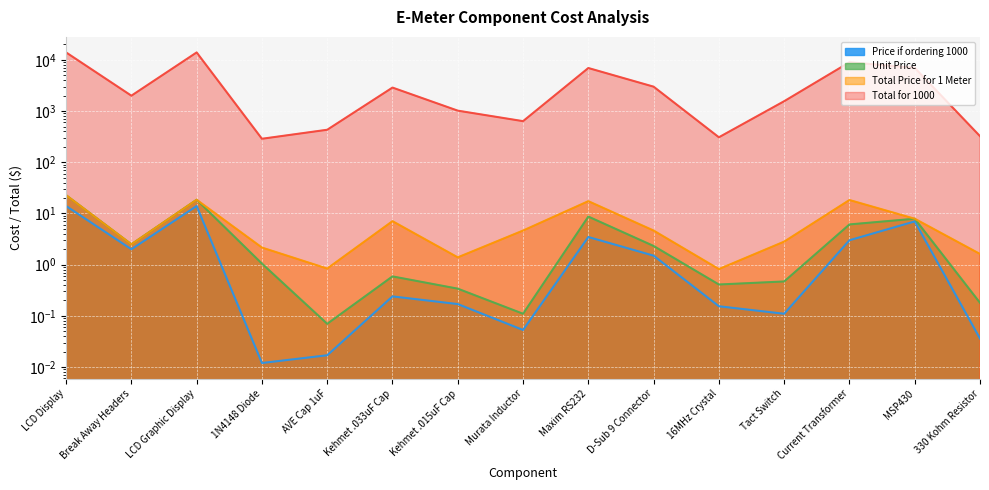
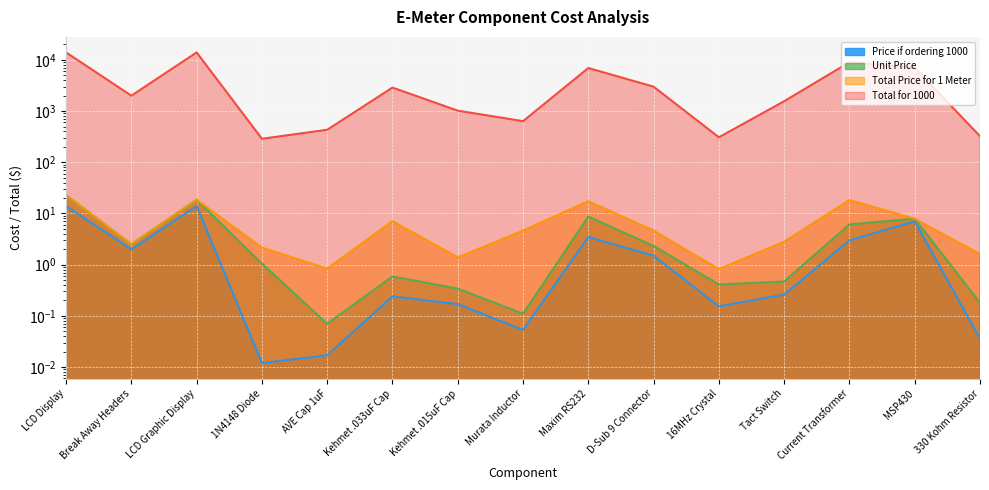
  {
    "Price if ordering 1000": {
      "LCD Display": 14,
      "Break Away Headers": 2.0,
      "LCD Graphic Display": 14,
      "1N4148 Diode": 0.012,
      "AVE Cap 1uF": 0.017,
      "Kehmet .033uF Cap": 0.2,
      "Kehmet .015uF Cap": 0.17,
      "Murata Inductor": 0.05,
      "Maxim RS232": 3,
      "D-Sub 9 Connector": 1.5,
      "16MHz Crystal": 0.15,
-     "Tact Switch": 0.11,
+     "Tact Switch": 0.3,
      "Current Transformer": 3,
      "MSP430": 7,
      "330 Kohm Resistor": 0.04
    },
    "Unit Price": {
      "1N4148 Diode": 1.1,
      "AVE Cap 1uF": 0.07,
      "Kehmet .033uF Cap": 0.6,
      "Kehmet .015uF Cap": 0.3,
      "Murata Inductor": 0.11,
      "Maxim RS232": 9,
      "D-Sub 9 Connector": 2,
      "16MHz Crystal": 0.4,
      "Tact Switch": 0.5,
      "Current Transformer": 6,
      "330 Kohm Resistor": 0.18
    },
    "Total Price for 1 Meter": {
      "1N4148 Diode": 2.2,
      "AVE Cap 1uF": 0.8,
      "Kehmet .033uF Cap": 7,
      "Kehmet .015uF Cap": 1.4,
      "Murata Inductor": 5,
      "Maxim RS232": 17,
      "D-Sub 9 Connector": 5,
      "16MHz Crystal": 0.8,
      "Tact Switch": 3,
      "Current Transformer": 18,
      "330 Kohm Resistor": 1.6
    },
    "Total for 1000": {
      "LCD Display": 14000,
      "Break Away Headers": 2000,
      "LCD Graphic Display": 14000,
      "1N4148 Diode": 300,
      "AVE Cap 1uF": 400,
      "Kehmet .033uF Cap": 3000,
      "Kehmet .015uF Cap": 1000,
      "Murata Inductor": 600,
      "Maxim RS232": 7000,
      "D-Sub 9 Connector": 3000,
      "16MHz Crystal": 300,
      "Tact Switch": 1600,
      "330 Kohm Resistor": 300
    }
  }
